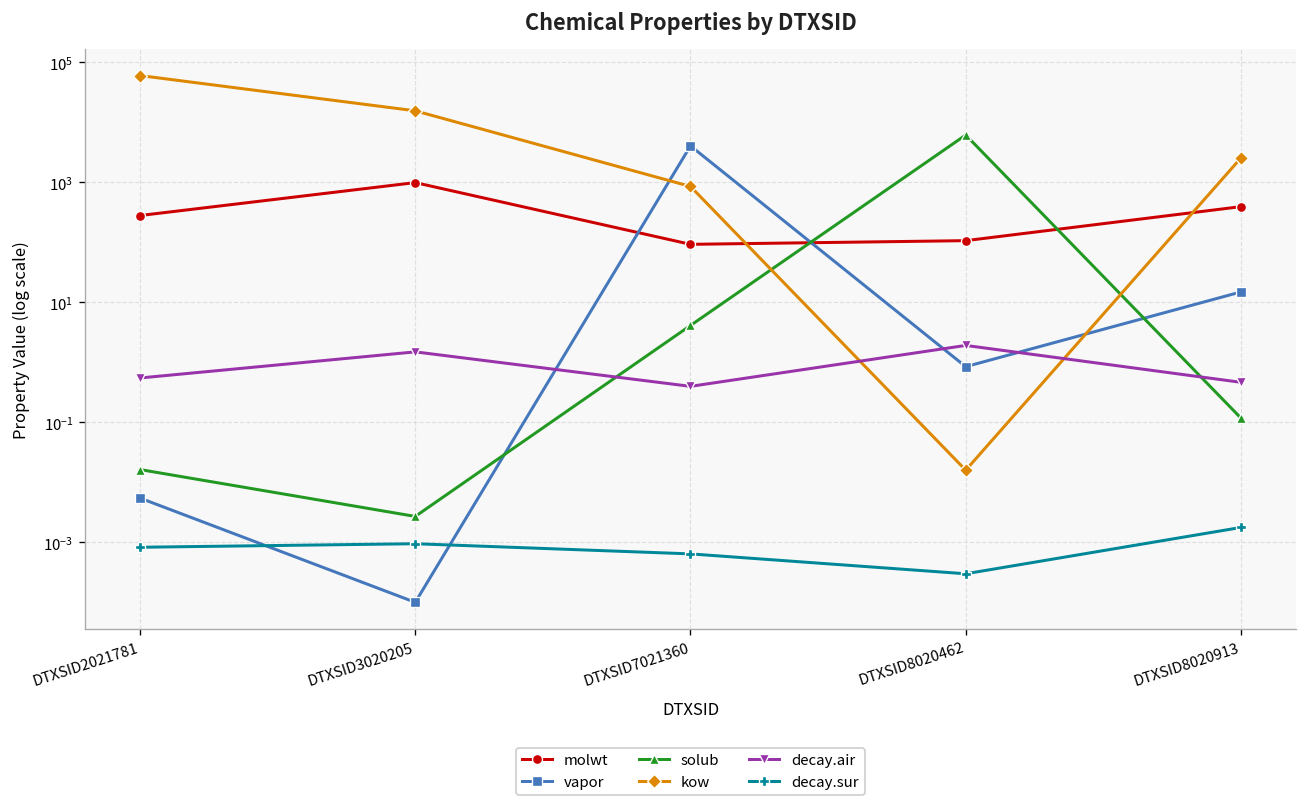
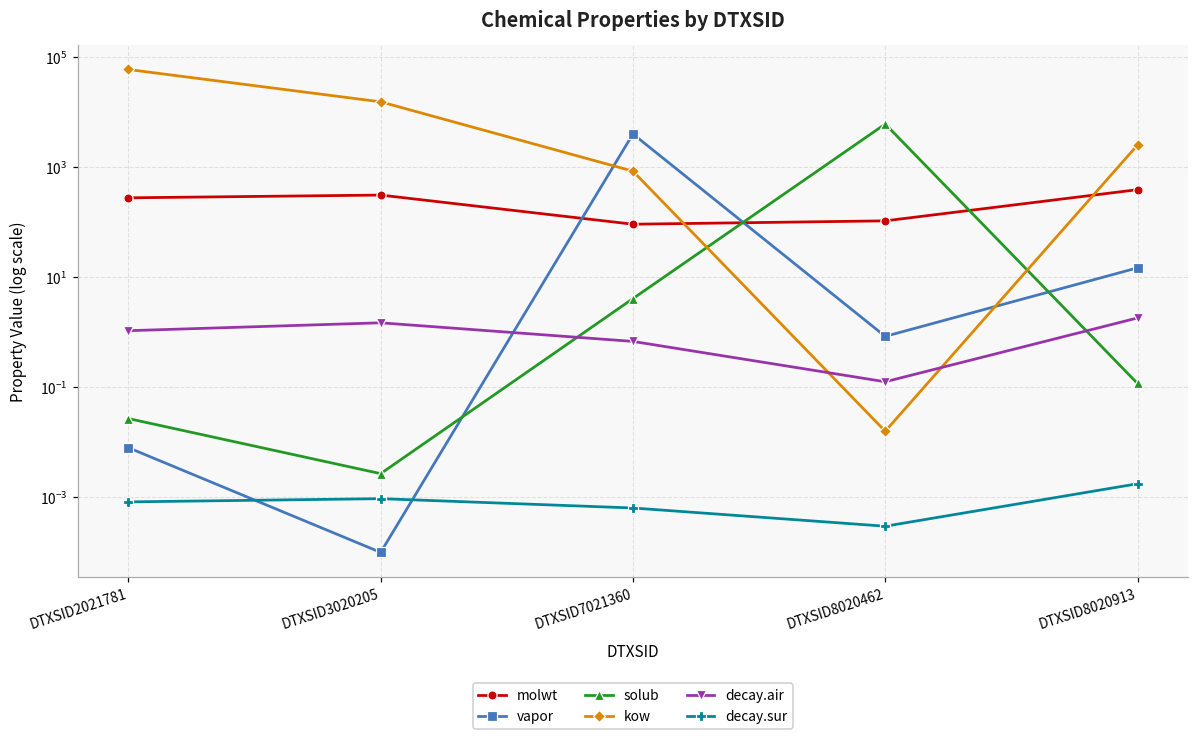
  {
    "molwt": {
      "DTXSID2021781": 300,
-     "DTXSID3020205": 1000,
+     "DTXSID3020205": 300,
      "DTXSID7021360": 90,
      "DTXSID8020462": 110,
      "DTXSID8020913": 400
    },
    "vapor": {
-     "DTXSID2021781": 0.005,
+     "DTXSID2021781": 0.008,
      "DTXSID3020205": 0.00010,
      "DTXSID7021360": 4000,
      "DTXSID8020462": 0.8,
      "DTXSID8020913": 15
    },
    "solub": {
-     "DTXSID2021781": 0.016,
+     "DTXSID2021781": 0.03,
      "DTXSID3020205": 0.003,
      "DTXSID7021360": 4,
      "DTXSID8020462": 6000,
      "DTXSID8020913": 0.12
    },
    "kow": {
      "DTXSID2021781": 60000,
      "DTXSID3020205": 15000,
      "DTXSID7021360": 800,
      "DTXSID8020462": 0.016,
      "DTXSID8020913": 3000
    },
    "decay.air": {
-     "DTXSID2021781": 0.5,
+     "DTXSID2021781": 1.1,
      "DTXSID3020205": 1.5,
-     "DTXSID7021360": 0.4,
-     "DTXSID8020462": 1.9,
-     "DTXSID8020913": 0.5
+     "DTXSID7021360": 0.7,
+     "DTXSID8020462": 0.13,
+     "DTXSID8020913": 1.8
    },
    "decay.sur": {
      "DTXSID2021781": 0.0008,
      "DTXSID3020205": 0.001,
      "DTXSID7021360": 0.0006,
      "DTXSID8020462": 0.0003,
      "DTXSID8020913": 0.0018
    }
  }
